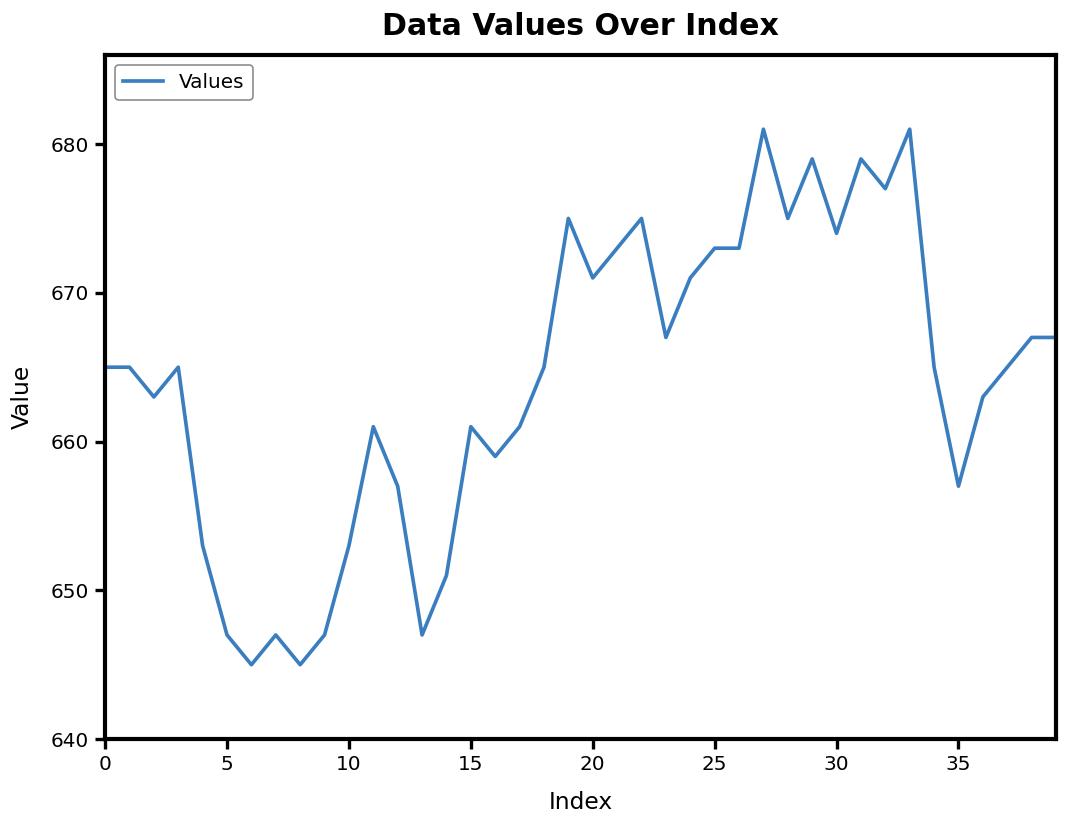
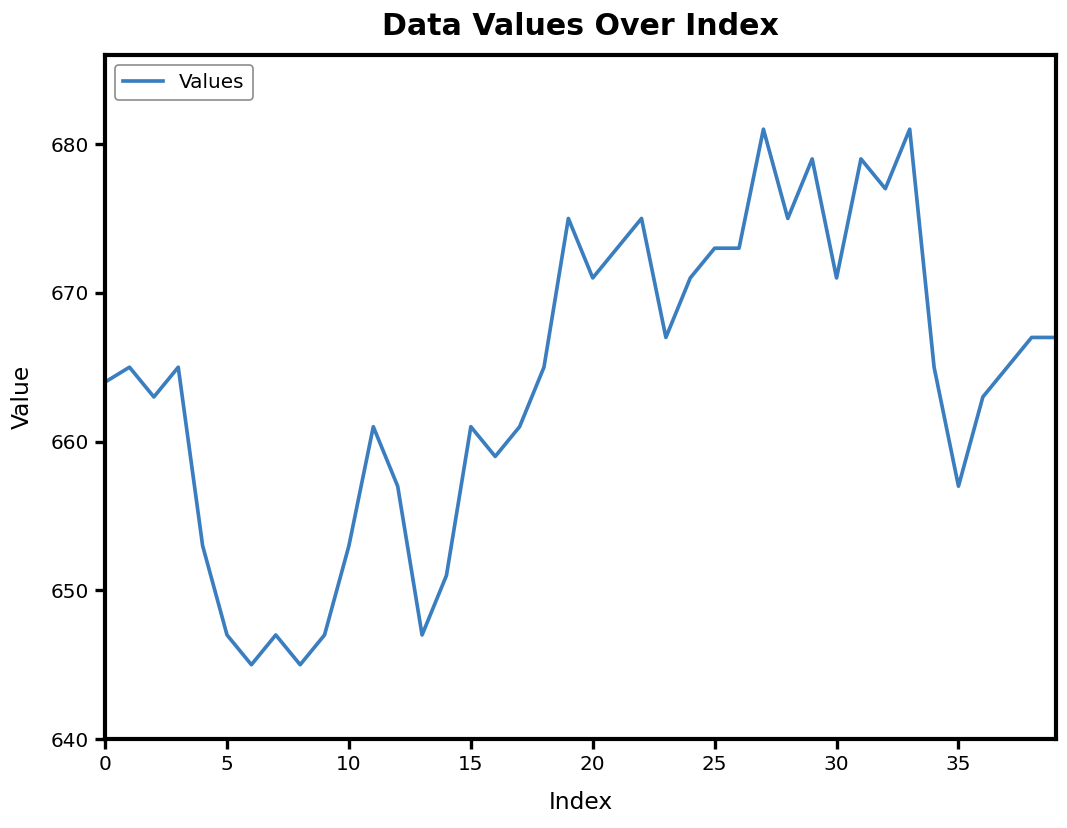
  {
-   "0": 665,
+   "0": 664,
    "5": 647,
    "10": 653,
    "15": 661,
    "20": 671,
    "25": 673,
-   "30": 674,
+   "30": 671,
    "35": 657
  }
